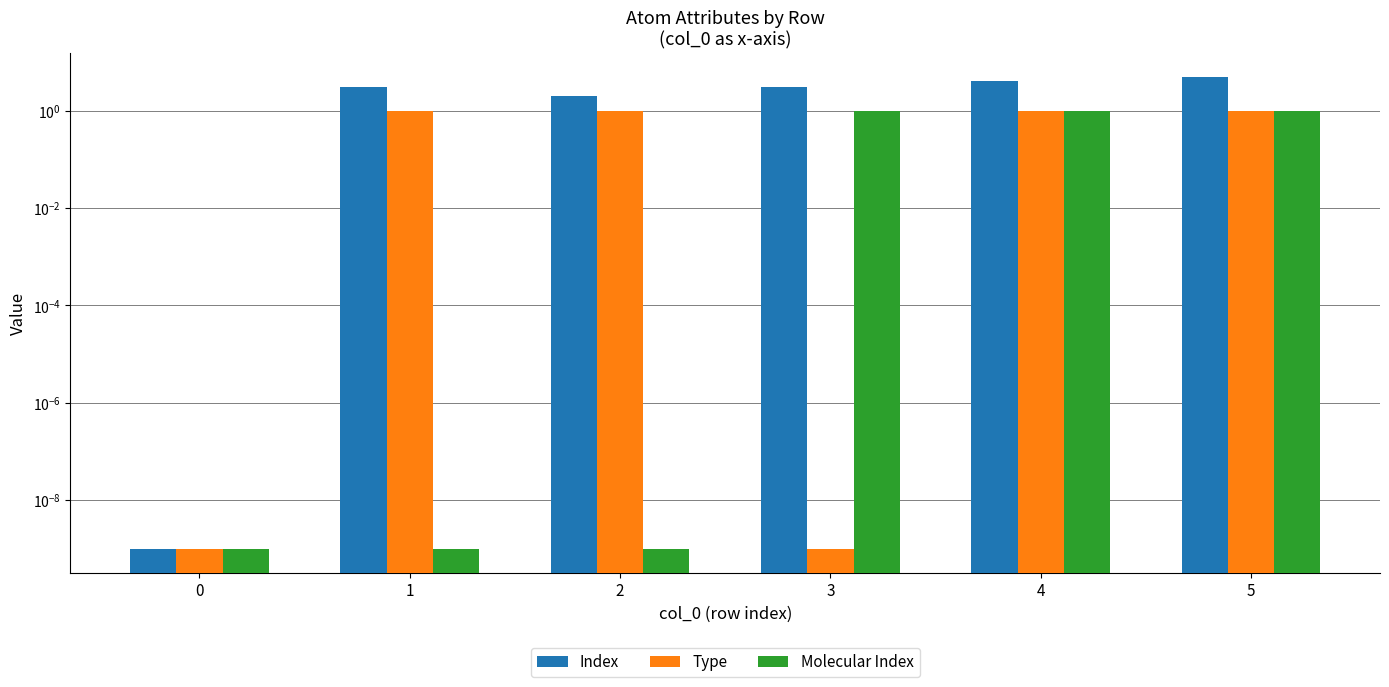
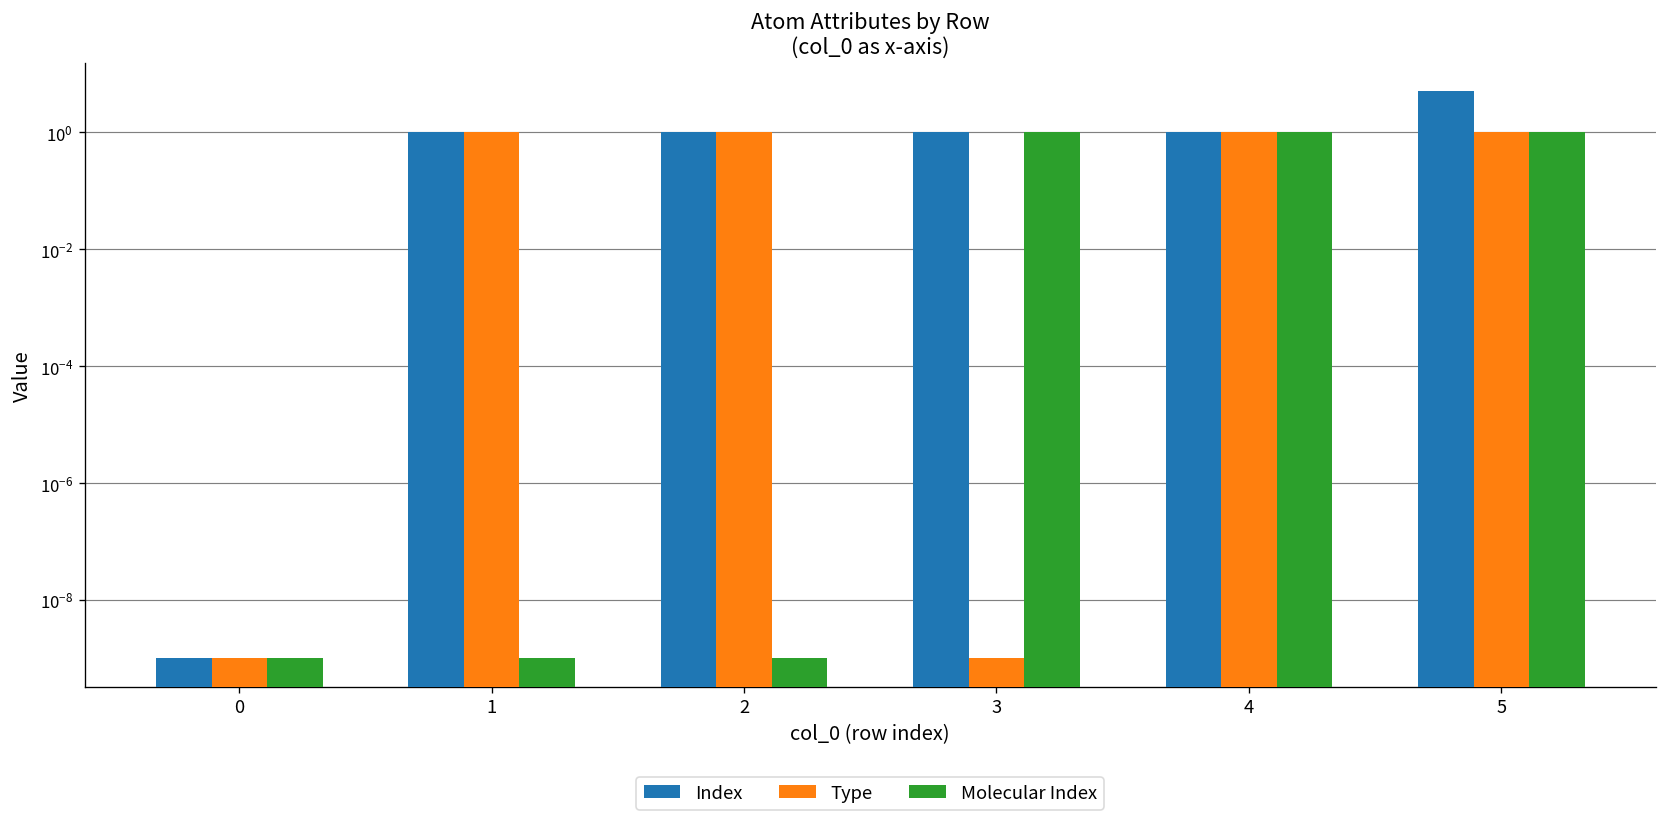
  {
    "Index": {
      "0": 0.0000000010,
-     "1": 3,
-     "2": 2.0,
-     "3": 3,
-     "4": 4,
+     "1": 1.0,
+     "2": 1.0,
+     "3": 1.0,
+     "4": 1.0,
      "5": 5
    },
    "Type": {
      "0": 0.0000000010,
      "1": 1.0,
      "2": 1.0,
      "3": 0.0000000010,
      "4": 1.0,
      "5": 1.0
    },
    "Molecular Index": {
      "0": 0.0000000010,
      "1": 0.0000000010,
      "2": 0.0000000010,
      "3": 1.0,
      "4": 1.0,
      "5": 1.0
    }
  }
